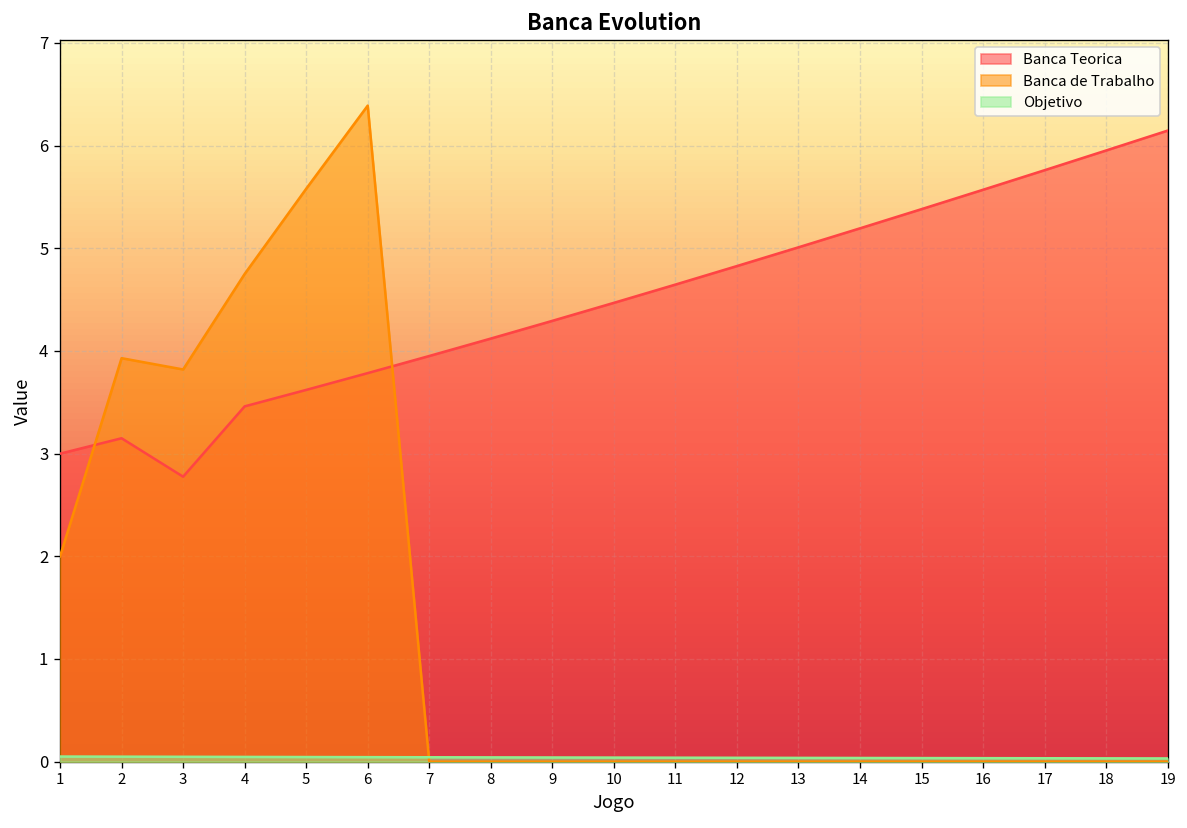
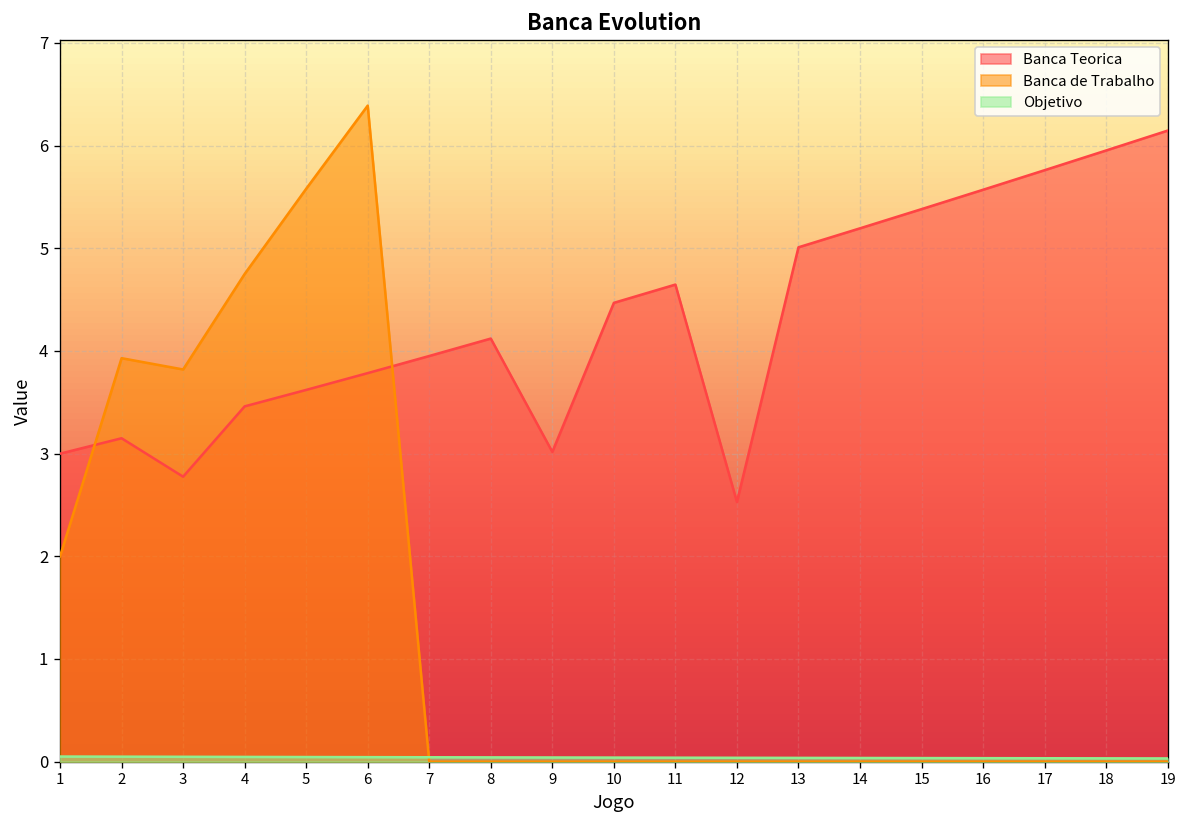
  {
    "Banca Teorica": {
      "1": 3.0,
      "2": 3.2,
      "3": 2.8,
      "4": 3.5,
      "5": 3.6,
      "6": 3.8,
      "7": 4.0,
      "8": 4.1,
-     "9": 4.3,
+     "9": 3.0,
      "10": 4.5,
      "11": 4.6,
-     "12": 4.8,
+     "12": 2.5,
      "13": 5.0,
      "14": 5.2,
      "15": 5.4,
      "16": 5.6,
      "17": 5.8,
      "18": 6.0,
      "19": 6.1
    },
    "Banca de Trabalho": {
      "1": 2.0,
      "2": 3.9,
      "3": 3.8,
      "4": 4.8,
      "5": 5.6,
      "6": 6.4,
      "7": 0.0,
      "8": 0.0,
      "9": 0.0,
      "10": 0.0,
      "11": 0.0,
      "12": 0.0,
      "13": 0.0,
      "14": 0.0,
      "15": 0.0,
      "16": 0.0,
      "17": 0.0,
      "18": 0.0,
      "19": 0.0
    },
    "Objetivo": {
      "1": 0.1,
      "2": 0.0,
      "3": 0.0,
      "4": 0.0,
      "5": 0.0,
      "6": 0.0,
      "7": 0.0,
      "8": 0.0,
      "9": 0.0,
      "10": 0.0,
      "11": 0.0,
      "12": 0.0,
      "13": 0.0,
      "14": 0.0,
      "15": 0.0,
      "16": 0.0,
      "17": 0.0,
      "18": 0.0,
      "19": 0.0
    }
  }
